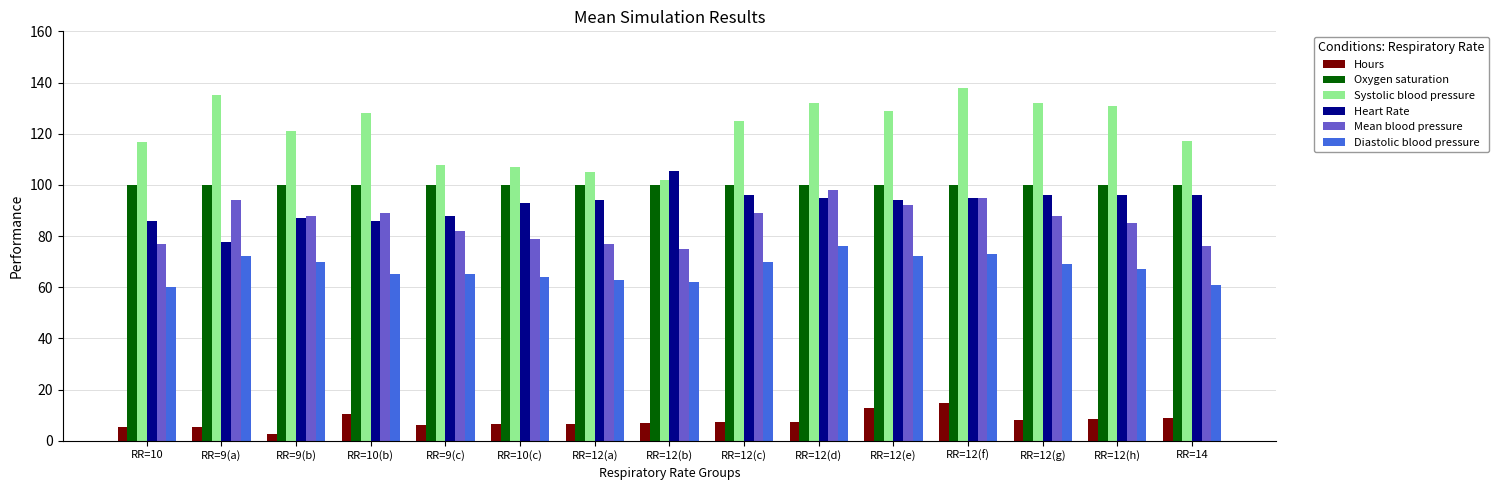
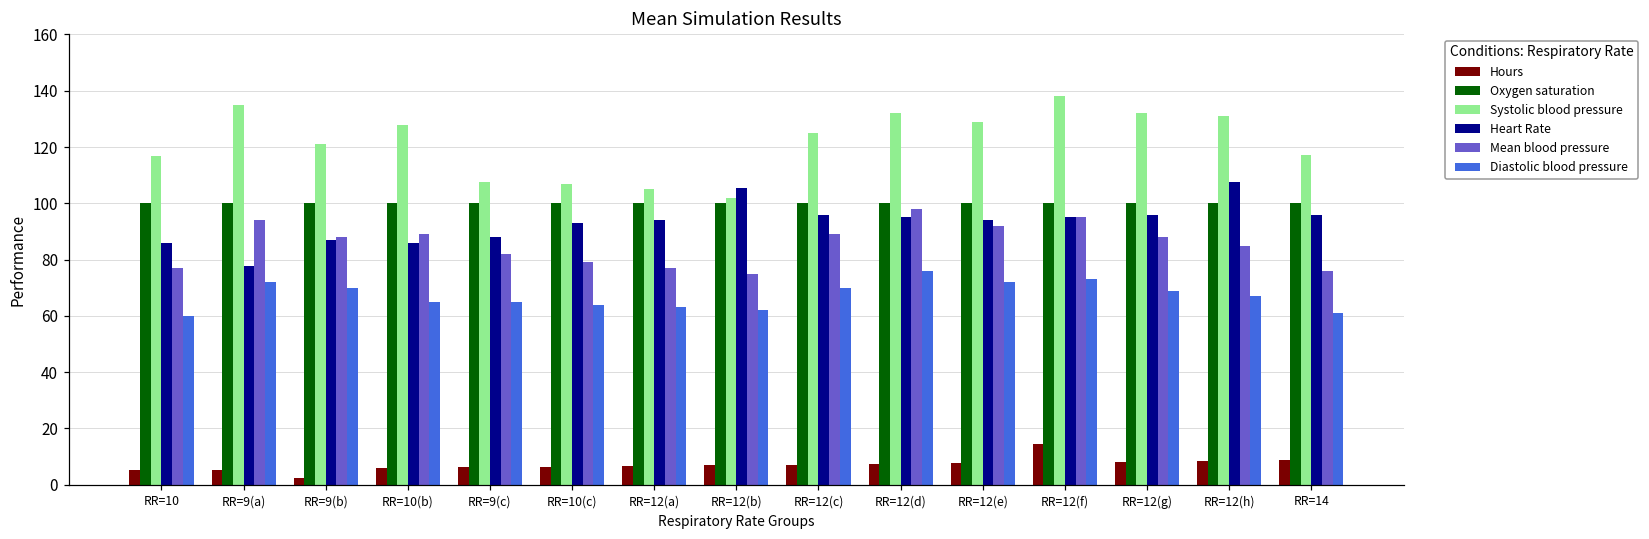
  {
    "Hours": {
      "RR=10": 5,
      "RR=9(a)": 5,
      "RR=9(b)": 3,
-     "RR=10(b)": 10,
+     "RR=10(b)": 6,
      "RR=9(c)": 6,
      "RR=10(c)": 6,
      "RR=12(a)": 7,
      "RR=12(b)": 7,
      "RR=12(c)": 7,
      "RR=12(d)": 7,
-     "RR=12(e)": 13,
+     "RR=12(e)": 8,
      "RR=12(f)": 15,
      "RR=12(g)": 8,
      "RR=12(h)": 8,
      "RR=14": 9
    },
    "Oxygen saturation": {
      "RR=10": 100,
      "RR=9(a)": 100,
      "RR=9(b)": 100,
      "RR=10(b)": 100,
      "RR=9(c)": 100,
      "RR=10(c)": 100,
      "RR=12(a)": 100,
      "RR=12(b)": 100,
      "RR=12(c)": 100,
      "RR=12(d)": 100,
      "RR=12(e)": 100,
      "RR=12(f)": 100,
      "RR=12(g)": 100,
      "RR=12(h)": 100,
      "RR=14": 100
    },
    "Systolic blood pressure": {
      "RR=10": 117,
      "RR=9(a)": 135,
      "RR=9(b)": 121,
      "RR=10(b)": 128,
      "RR=9(c)": 108,
      "RR=10(c)": 107,
      "RR=12(a)": 105,
      "RR=12(b)": 102,
      "RR=12(c)": 125,
      "RR=12(d)": 132,
      "RR=12(e)": 129,
      "RR=12(f)": 138,
      "RR=12(g)": 132,
      "RR=12(h)": 131,
      "RR=14": 117
    },
    "Heart Rate": {
      "RR=10": 86,
      "RR=9(a)": 78,
      "RR=9(b)": 87,
      "RR=10(b)": 86,
      "RR=9(c)": 88,
      "RR=10(c)": 93,
      "RR=12(a)": 94,
      "RR=12(b)": 105,
      "RR=12(c)": 96,
      "RR=12(d)": 95,
      "RR=12(e)": 94,
      "RR=12(f)": 95,
      "RR=12(g)": 96,
-     "RR=12(h)": 96,
+     "RR=12(h)": 108,
      "RR=14": 96
    }
  }
